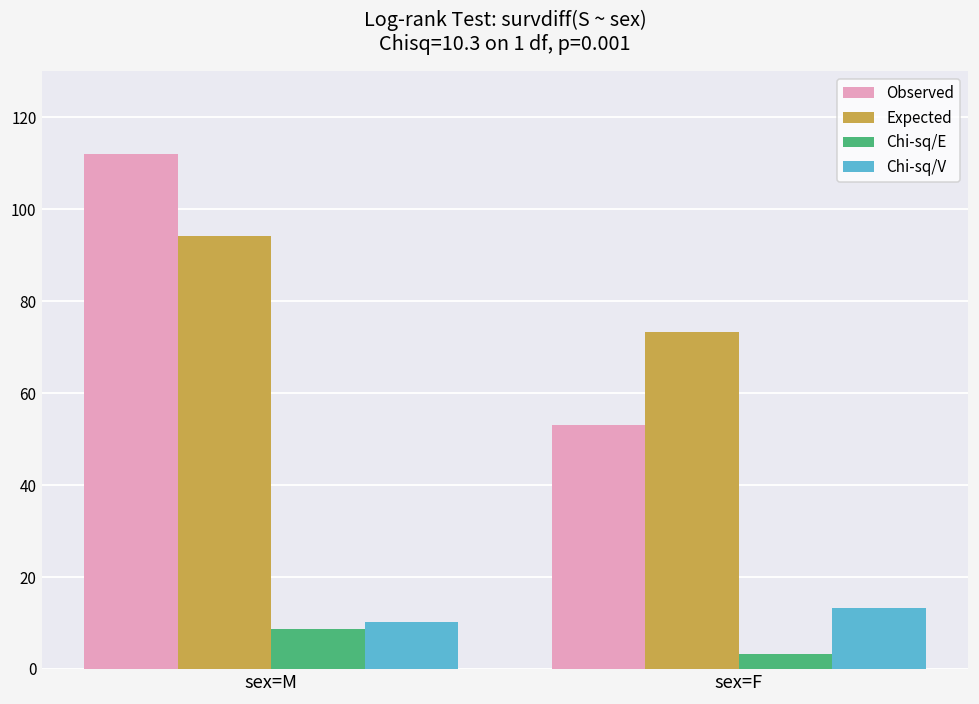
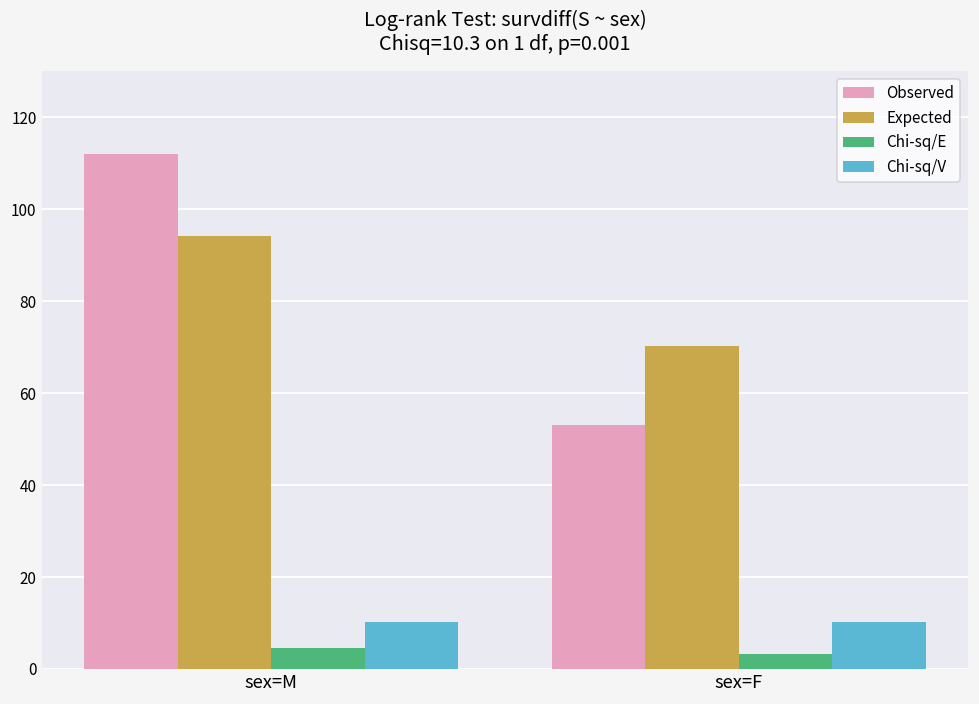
  {
    "Observed": {
      "sex=M": 112,
      "sex=F": 53
    },
    "Expected": {
      "sex=M": 94,
-     "sex=F": 73
+     "sex=F": 70
    },
    "Chi-sq/E": {
-     "sex=M": 9,
+     "sex=M": 5,
      "sex=F": 3
    },
    "Chi-sq/V": {
      "sex=M": 10,
-     "sex=F": 13
+     "sex=F": 10
    }
  }
